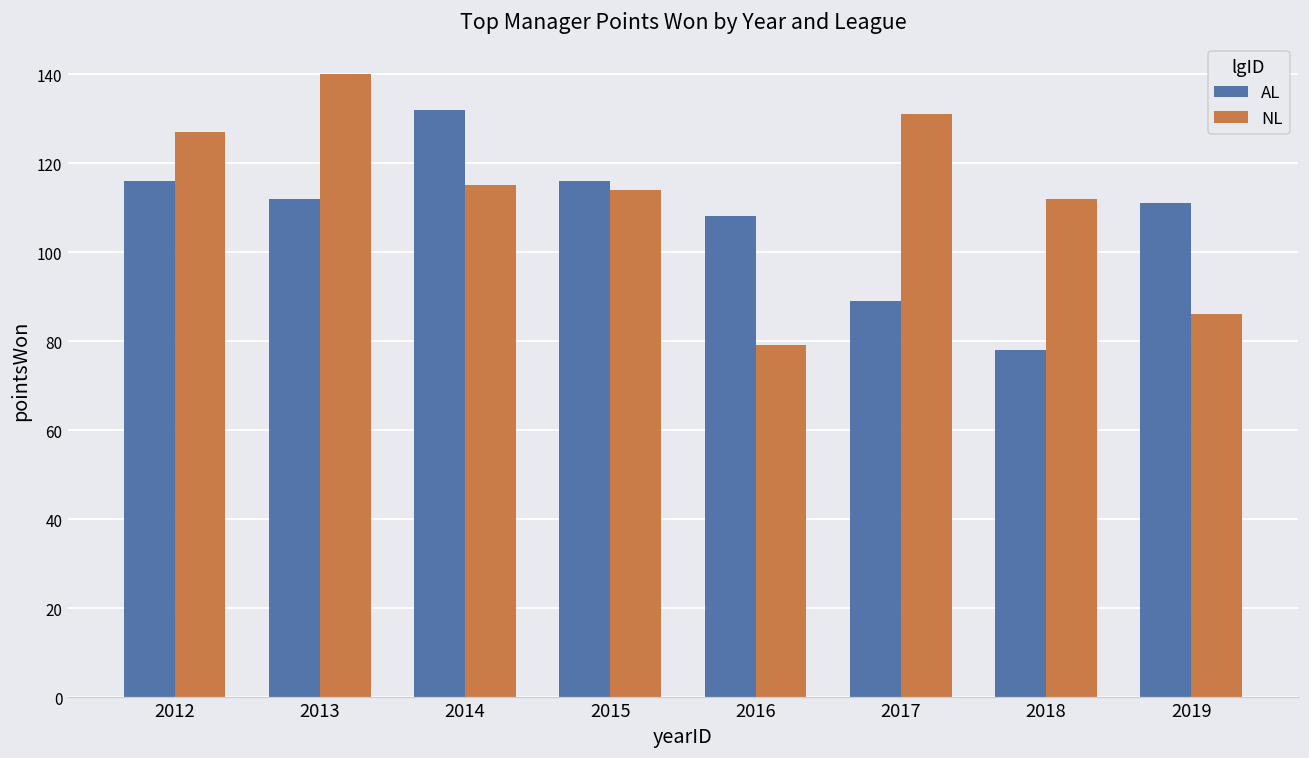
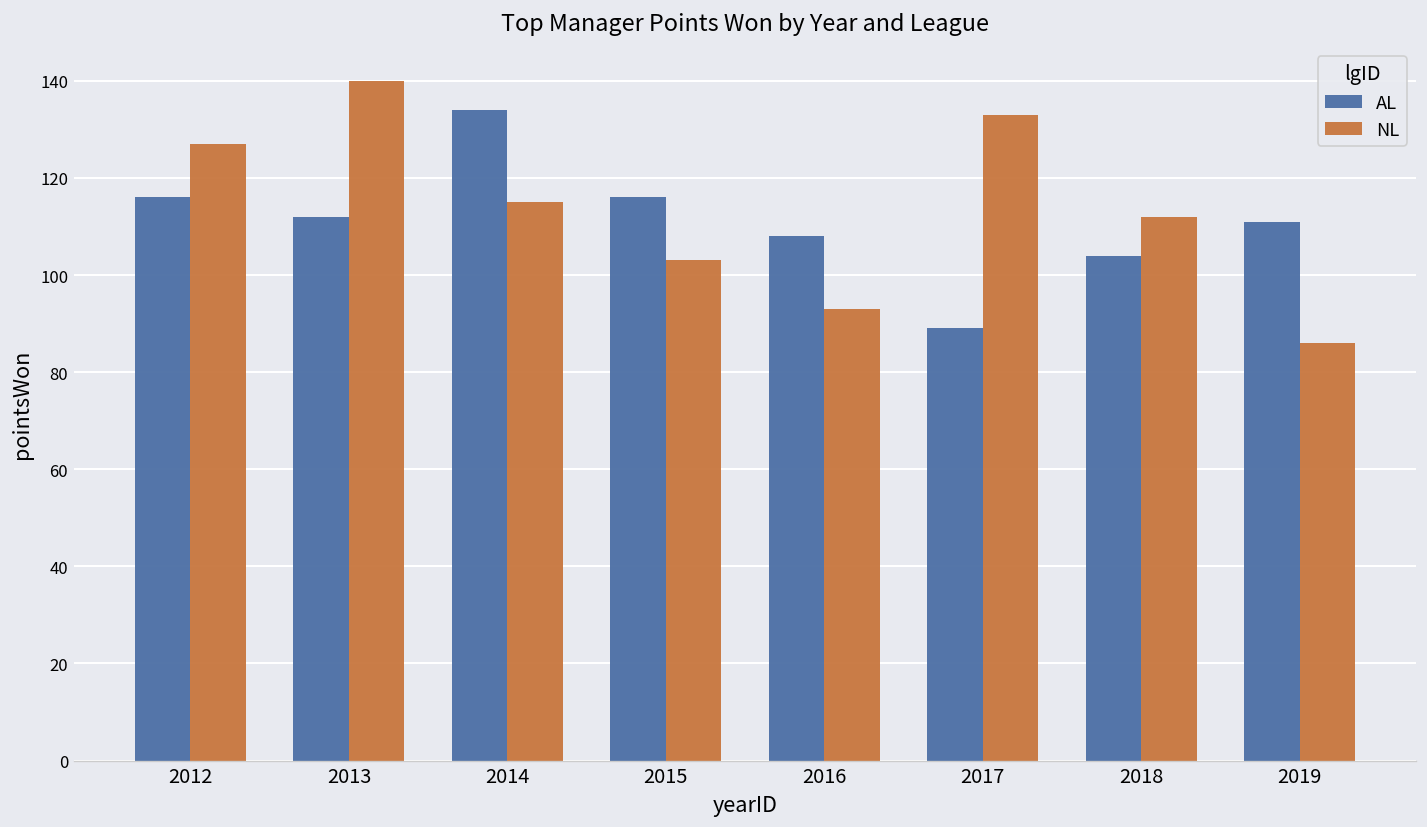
  {
    "AL": {
      "2012": 116,
      "2013": 112,
-     "2014": 132,
+     "2014": 134,
      "2015": 116,
      "2016": 108,
      "2017": 89,
-     "2018": 78,
+     "2018": 104,
      "2019": 111
    },
    "NL": {
      "2012": 127,
      "2013": 140,
      "2014": 115,
-     "2015": 114,
-     "2016": 79,
-     "2017": 131,
+     "2015": 103,
+     "2016": 93,
+     "2017": 133,
      "2018": 112,
      "2019": 86
    }
  }
